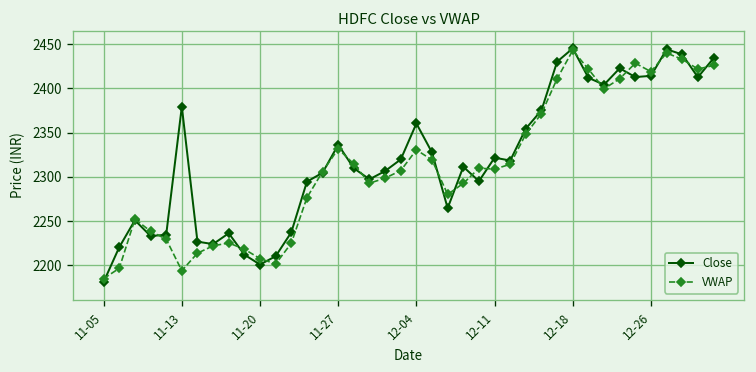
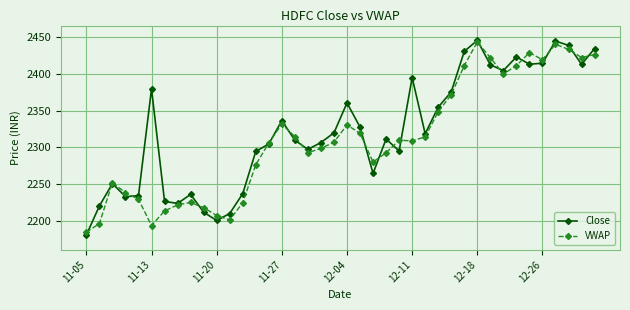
  {
    "Close": {
      "11-05": 2180,
      "11-13": 2380,
      "11-20": 2200,
      "11-27": 2340,
      "12-04": 2360,
-     "12-11": 2320,
+     "12-11": 2390,
      "12-26": 2410
    },
    "VWAP": {
      "11-05": 2190,
      "11-13": 2190,
      "11-20": 2210,
      "11-27": 2330,
      "12-04": 2330,
      "12-11": 2310,
      "12-26": 2420
    }
  }
